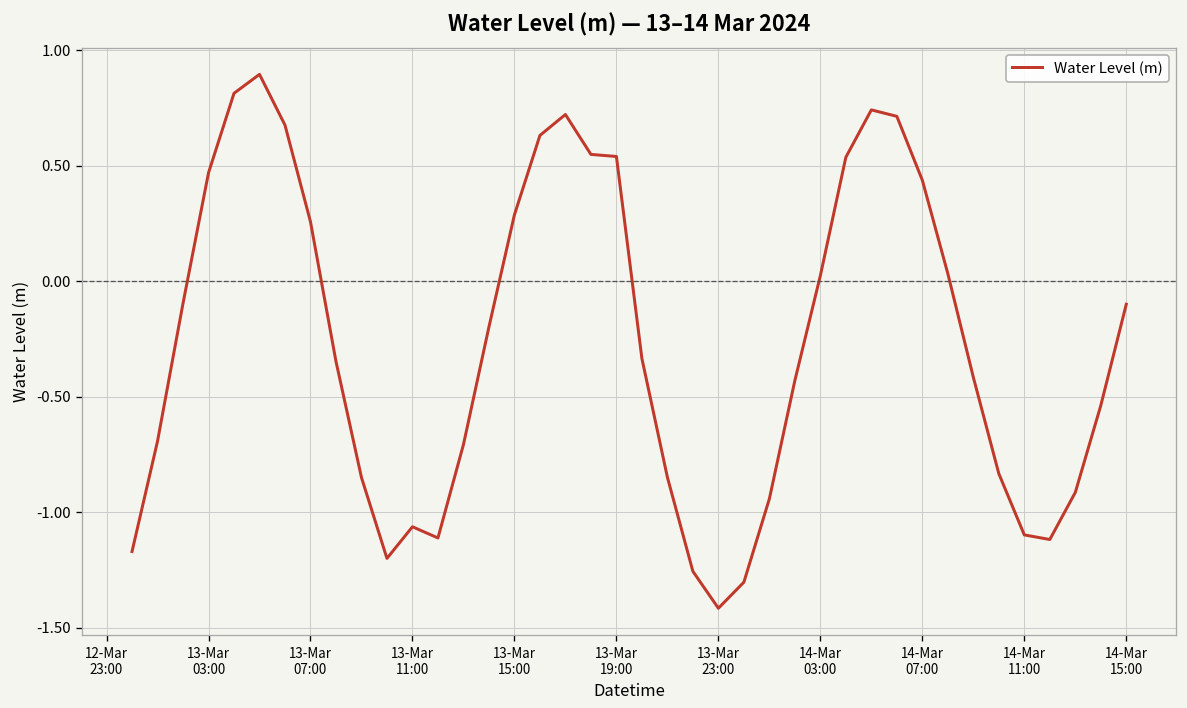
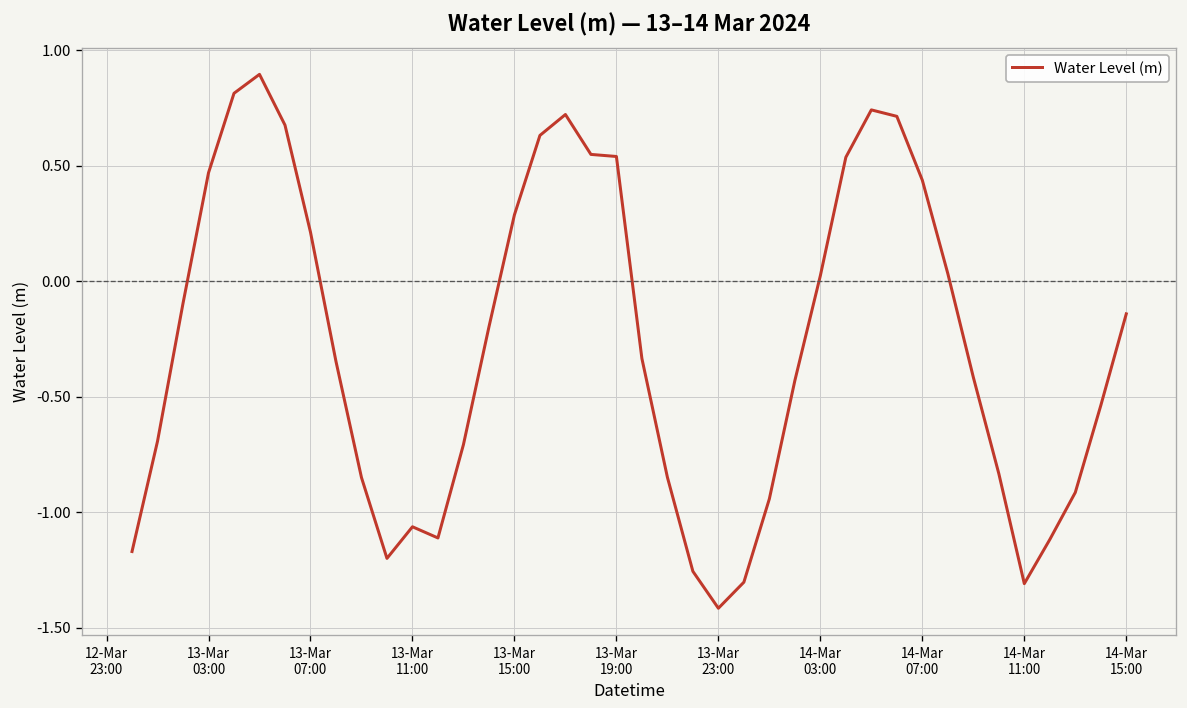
  {
    "13-Mar 03:00": 0.47,
-   "13-Mar 07:00": 0.26,
+   "13-Mar 07:00": 0.21,
    "13-Mar 11:00": -1.06,
    "13-Mar 15:00": 0.29,
    "13-Mar 19:00": 0.54,
    "13-Mar 23:00": -1.42,
    "14-Mar 03:00": 0.02,
    "14-Mar 07:00": 0.44,
-   "14-Mar 11:00": -1.10,
-   "14-Mar 15:00": -0.10
+   "14-Mar 11:00": -1.31,
+   "14-Mar 15:00": -0.14
  }
